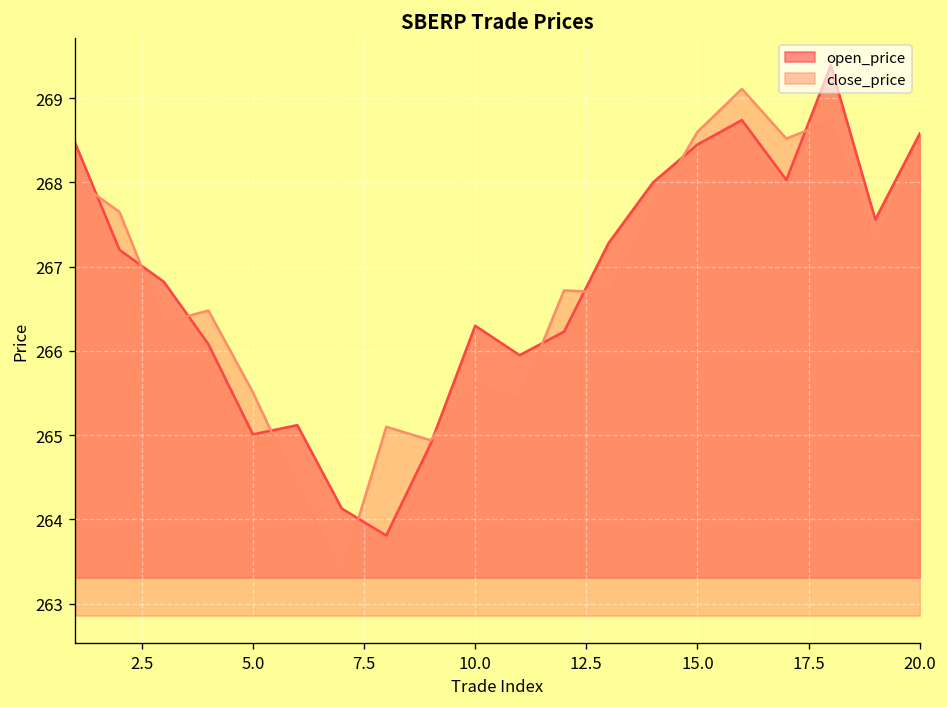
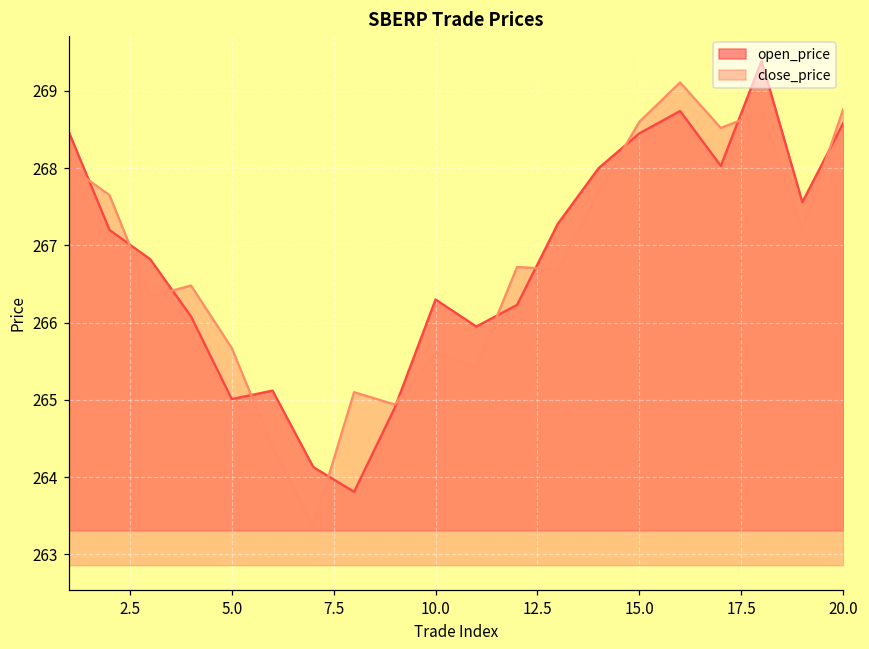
  {
    "open_price": {
      "5.0": 265.0,
      "10.0": 266.3,
      "15.0": 268.5,
      "20.0": 268.6
    },
    "close_price": {
-     "5.0": 265.5,
+     "5.0": 265.7,
      "10.0": 265.6,
      "15.0": 268.6,
-     "20.0": 268.4
+     "20.0": 268.8
    }
  }
